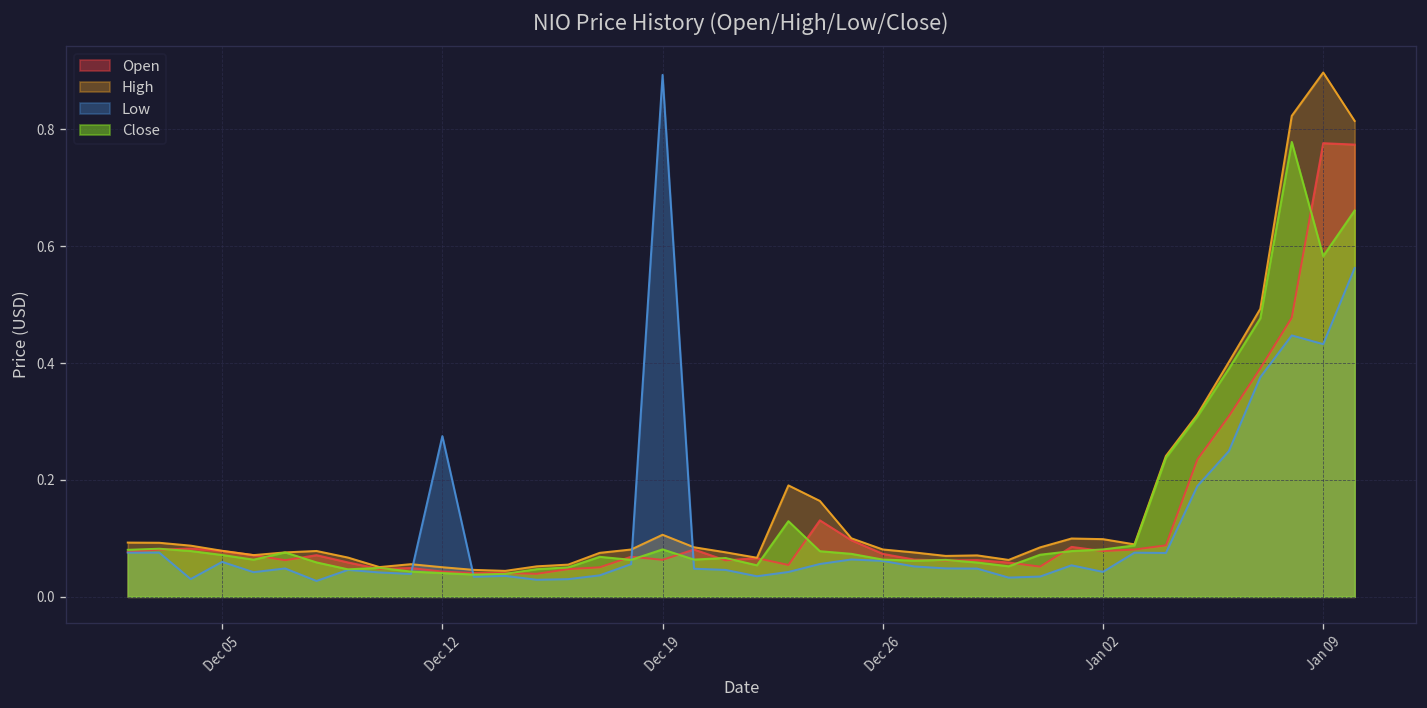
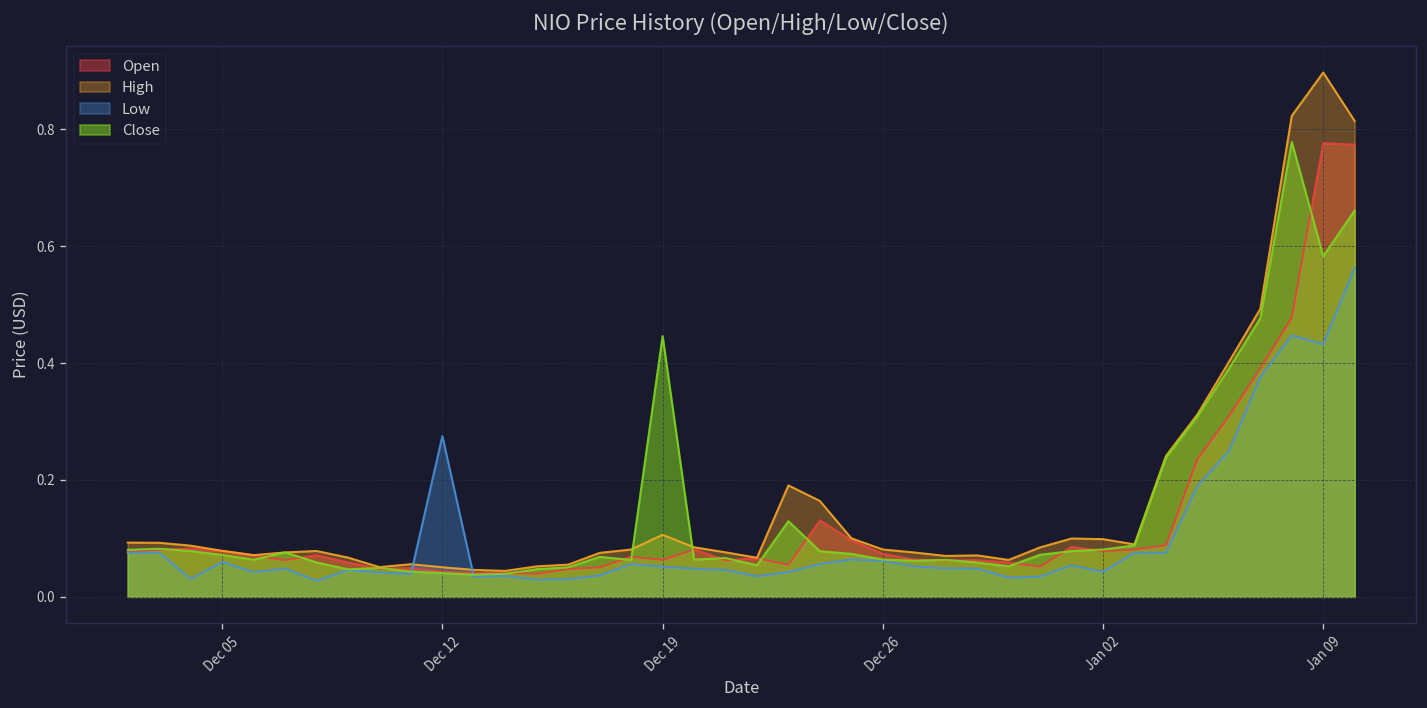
  {
    "Low": {
      "Dec 05": 0.06,
      "Dec 12": 0.28,
-     "Dec 19": 0.89,
+     "Dec 19": 0.05,
      "Jan 02": 0.04,
      "Jan 09": 0.43
    },
    "Close": {
      "Dec 05": 0.07,
-     "Dec 19": 0.08,
+     "Dec 19": 0.45,
      "Jan 09": 0.58
    }
  }
